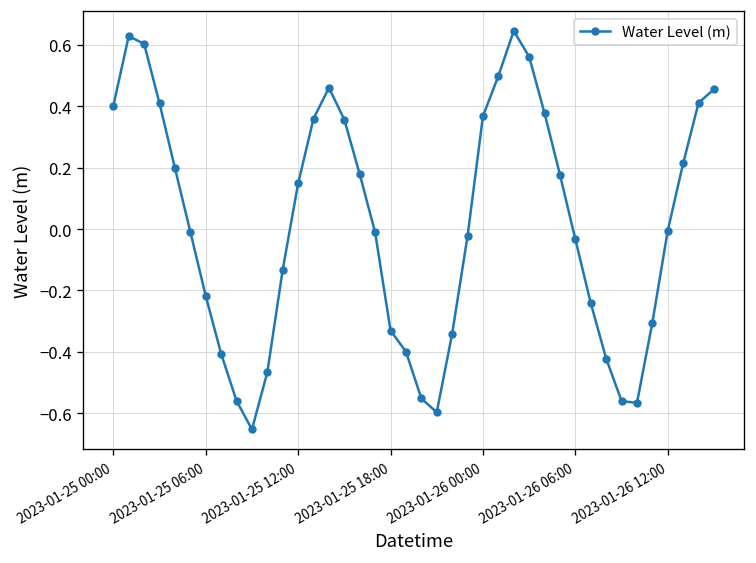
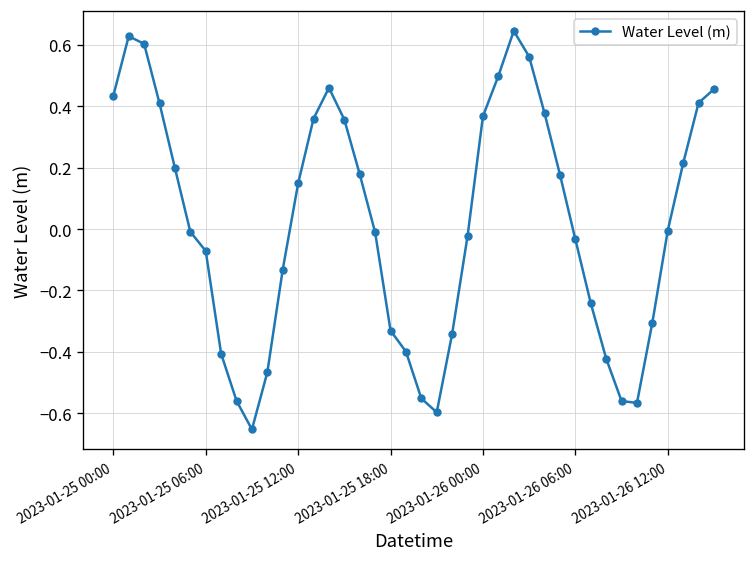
  {
-   "2023-01-25 00:00": 0.40,
-   "2023-01-25 06:00": -0.22,
+   "2023-01-25 00:00": 0.43,
+   "2023-01-25 06:00": -0.07,
    "2023-01-25 12:00": 0.15,
    "2023-01-25 18:00": -0.33,
    "2023-01-26 00:00": 0.37,
    "2023-01-26 06:00": -0.03,
    "2023-01-26 12:00": -0.01
  }
